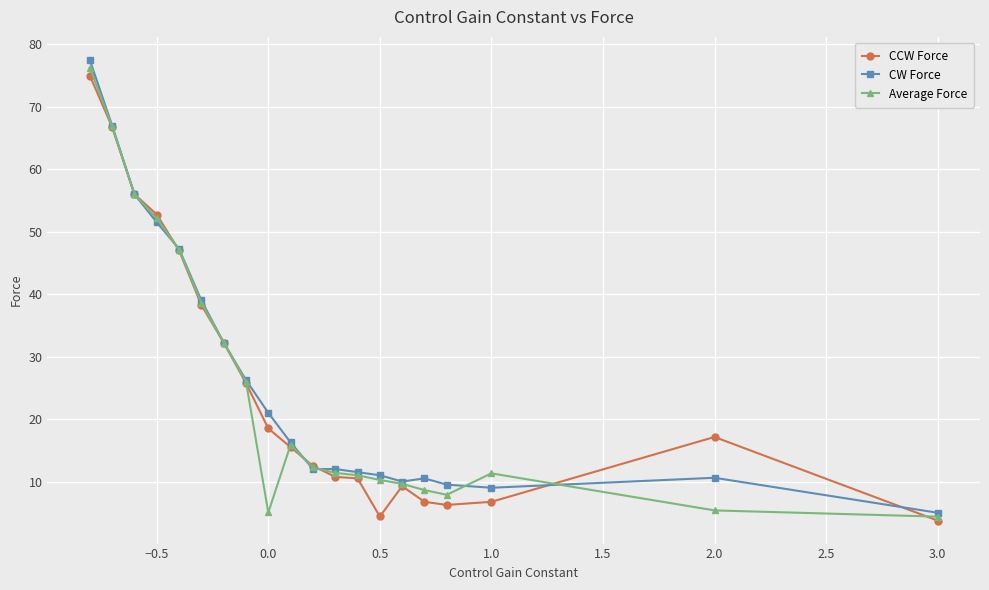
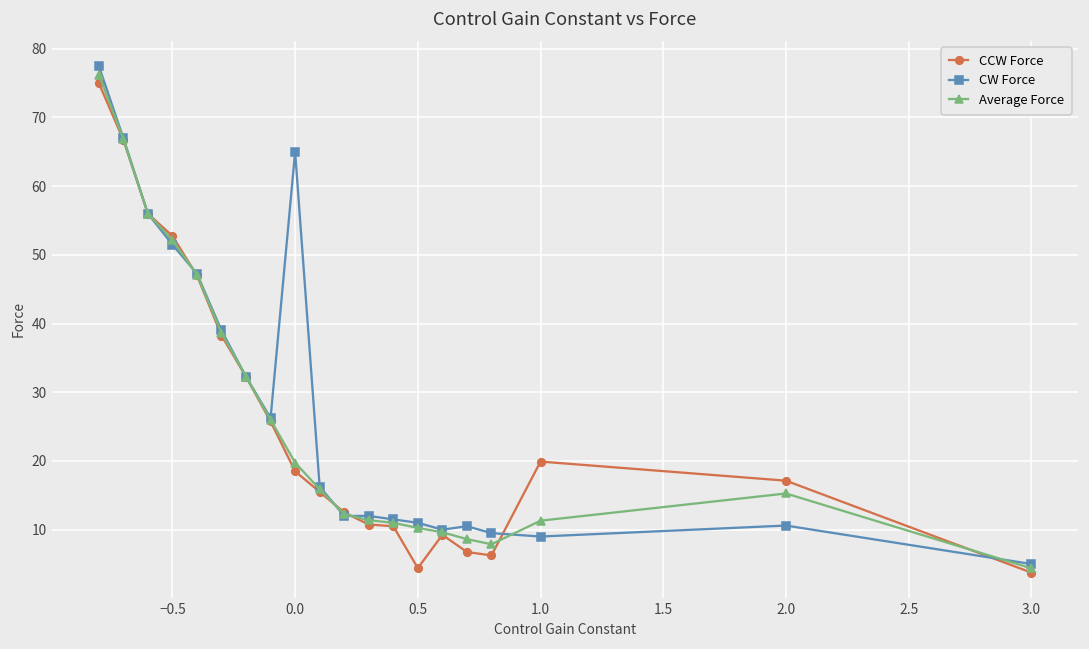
  {
    "CCW Force": {
      "−0.5": 53,
      "0.0": 19,
      "0.5": 4,
-     "1.0": 7,
+     "1.0": 20,
      "2.0": 17,
      "3.0": 4
    },
    "CW Force": {
      "−0.5": 52,
-     "0.0": 21,
+     "0.0": 65,
      "0.5": 11,
      "1.0": 9,
      "2.0": 11,
      "3.0": 5
    },
    "Average Force": {
      "−0.5": 52,
-     "0.0": 5,
+     "0.0": 20,
      "0.5": 10,
      "1.0": 11,
-     "2.0": 5,
+     "2.0": 15,
      "3.0": 4
    }
  }
